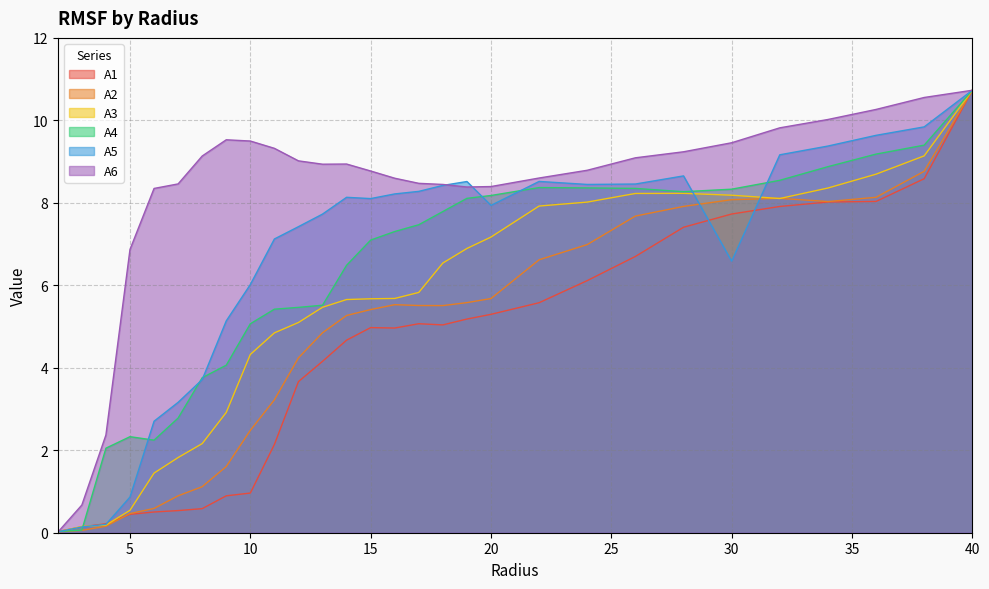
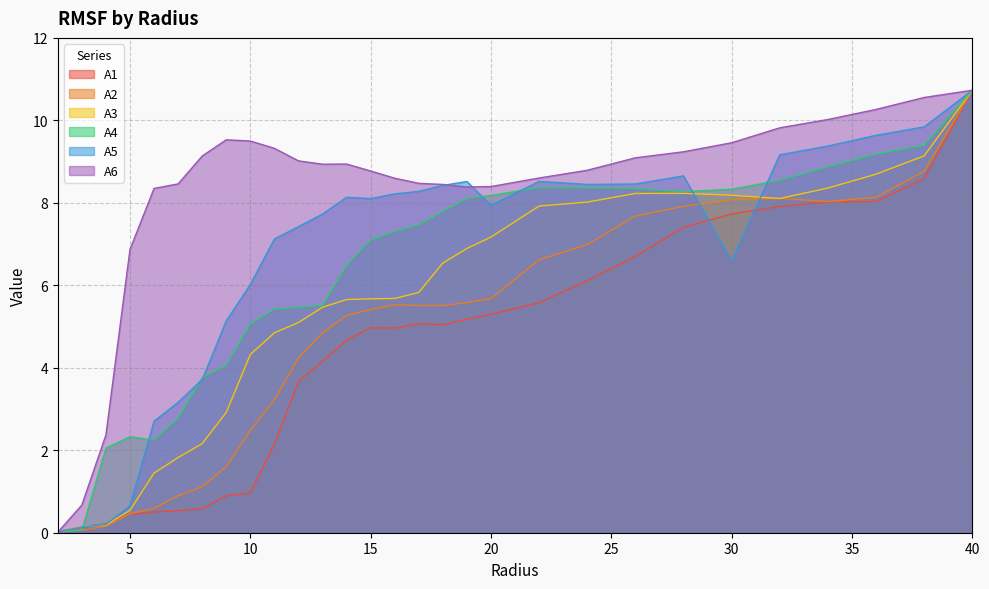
  {
    "A3": {
      "5": 0.5,
      "10": 4.3,
      "15": 5.7,
      "20": 7.2,
      "30": 8.2
    },
    "A4": {
      "5": 2.3,
      "10": 5.1,
      "15": 7.1,
      "20": 8.2,
      "30": 8.3
    },
    "A5": {
-     "5": 0.9,
+     "5": 0.6,
      "10": 6.0,
      "15": 8.1,
      "20": 7.9,
      "30": 6.6
    },
    "A6": {
      "5": 6.9,
      "10": 9.5,
      "15": 8.8,
      "20": 8.4,
      "30": 9.5
    }
  }
